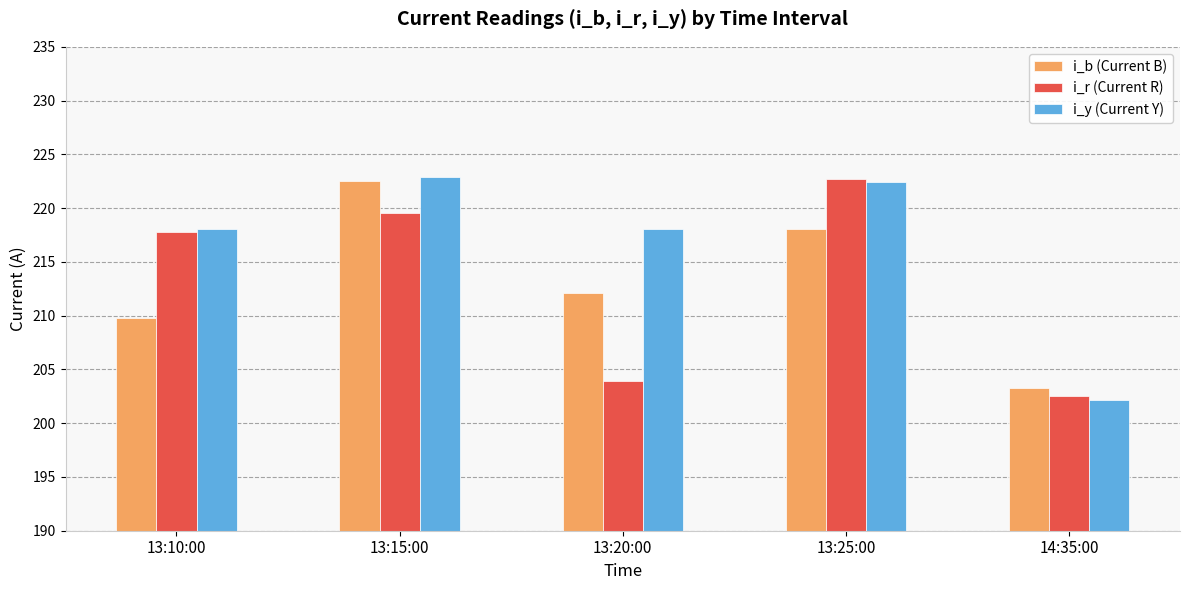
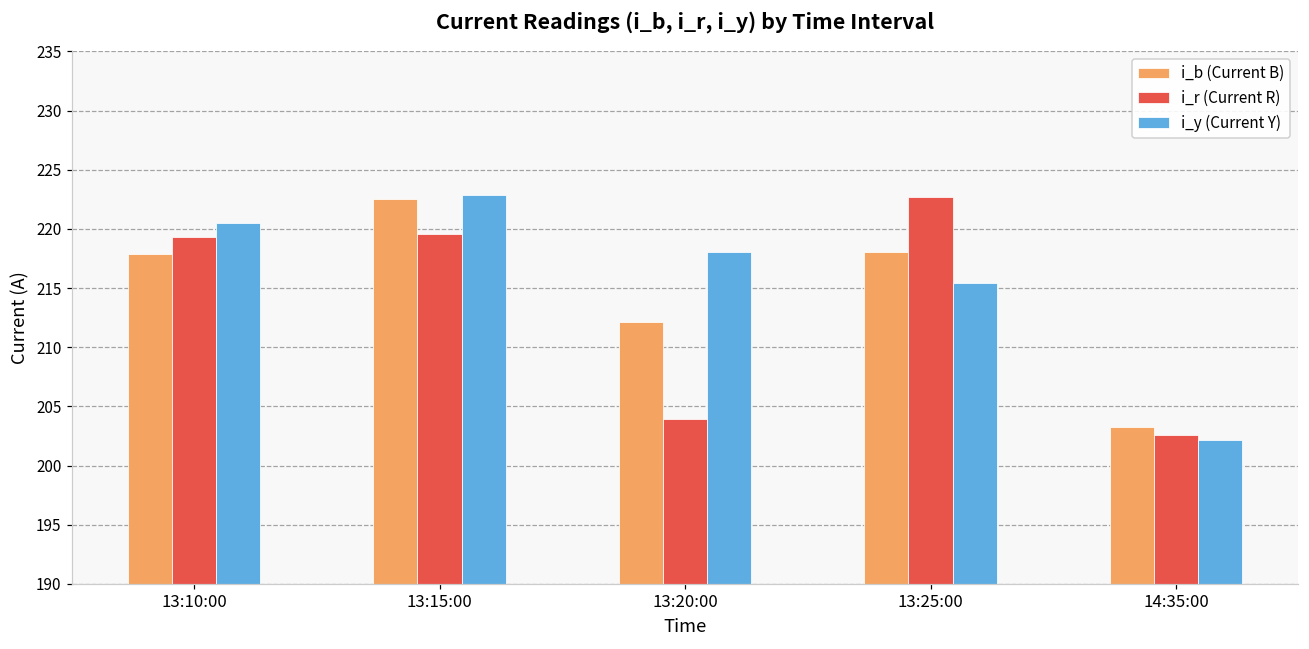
  {
    "i_b (Current B)": {
-     "13:10:00": 209.8,
+     "13:10:00": 217.9,
      "13:15:00": 222.5,
      "13:20:00": 212.1,
      "13:25:00": 218.1,
      "14:35:00": 203.3
    },
    "i_r (Current R)": {
-     "13:10:00": 217.8,
+     "13:10:00": 219.3,
      "13:15:00": 219.5,
      "13:20:00": 203.9,
      "13:25:00": 222.7,
      "14:35:00": 202.6
    },
    "i_y (Current Y)": {
-     "13:10:00": 218.1,
+     "13:10:00": 220.5,
      "13:15:00": 222.9,
      "13:20:00": 218.0,
-     "13:25:00": 222.4,
+     "13:25:00": 215.4,
      "14:35:00": 202.1
    }
  }
